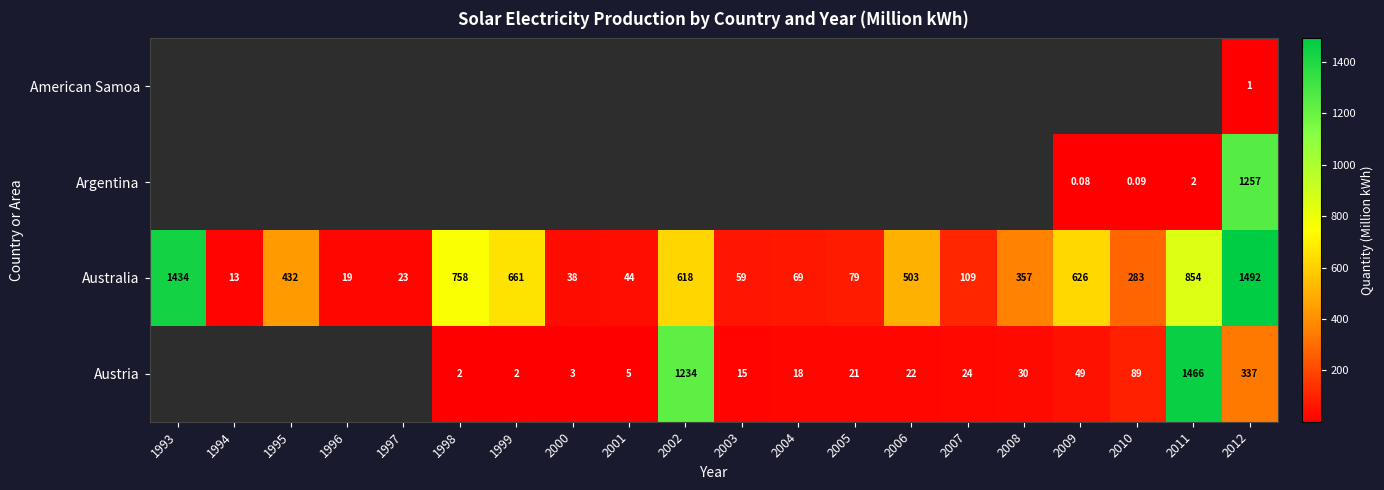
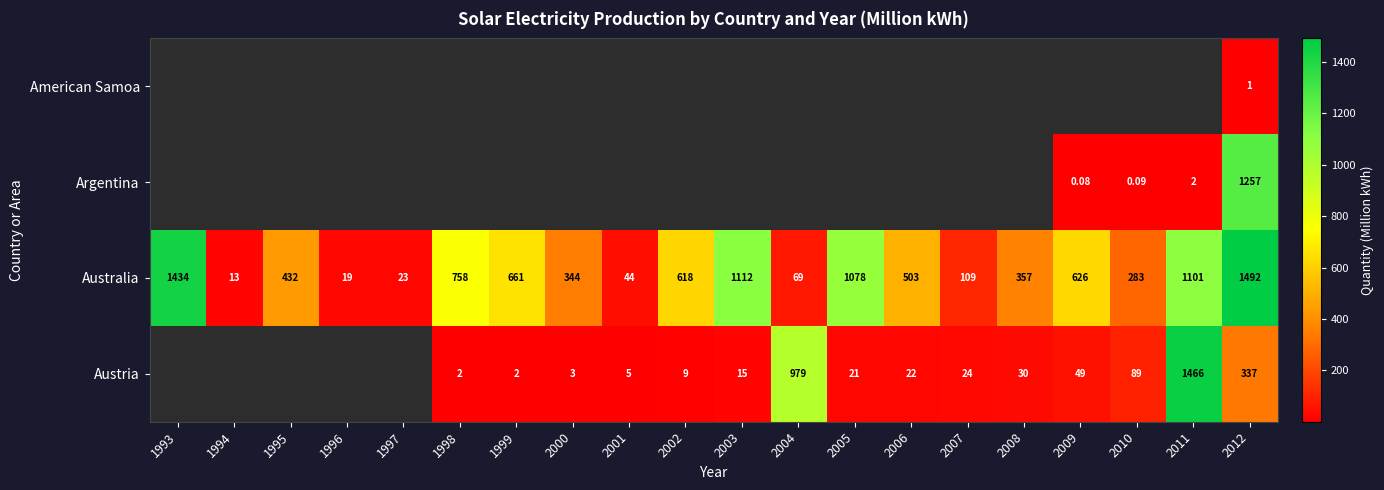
  {
    "American Samoa": {
      "2012": 1
    },
    "Argentina": {
      "2009": 0.08,
      "2010": 0.09,
      "2011": 2,
      "2012": 1257
    },
    "Australia": {
      "1993": 1434,
      "1994": 13,
      "1995": 432,
      "1996": 19,
      "1997": 23,
      "1998": 758,
      "1999": 661,
-     "2000": 38,
+     "2000": 344,
      "2001": 44,
      "2002": 618,
-     "2003": 59,
+     "2003": 1112,
      "2004": 69,
-     "2005": 79,
+     "2005": 1078,
      "2006": 503,
      "2007": 109,
      "2008": 357,
      "2009": 626,
      "2010": 283,
-     "2011": 854,
+     "2011": 1101,
      "2012": 1492
    },
    "Austria": {
      "1998": 2,
      "1999": 2,
      "2000": 3,
      "2001": 5,
-     "2002": 1234,
+     "2002": 9,
      "2003": 15,
-     "2004": 18,
+     "2004": 979,
      "2005": 21,
      "2006": 22,
      "2007": 24,
      "2008": 30,
      "2009": 49,
      "2010": 89,
      "2011": 1466,
      "2012": 337
    }
  }
